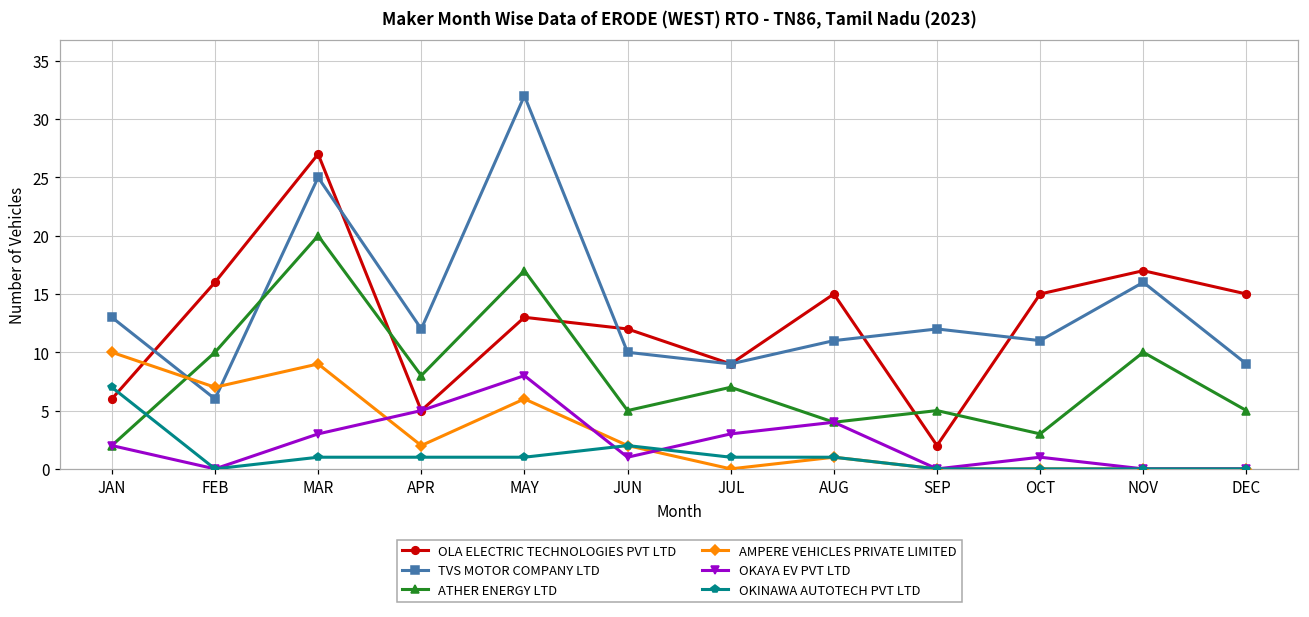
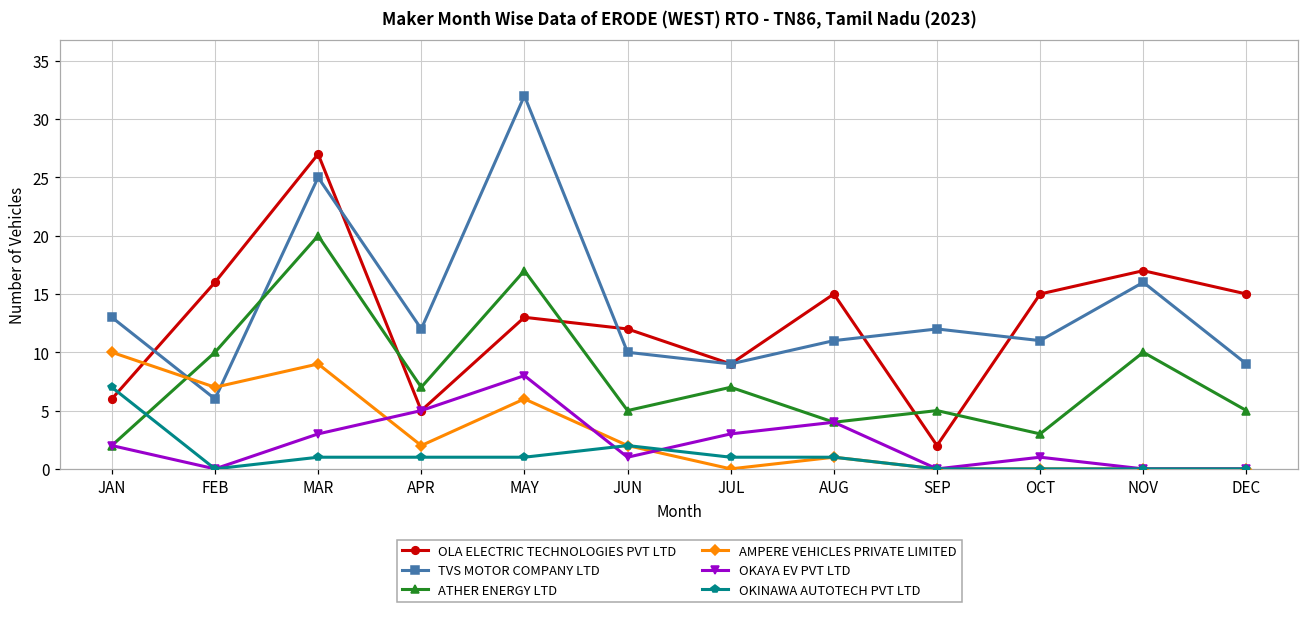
  {
    "OLA ELECTRIC TECHNOLOGIES PVT LTD": {
      "JAN": 6,
      "FEB": 16,
      "MAR": 27,
      "MAY": 13,
      "JUN": 12,
      "AUG": 15,
      "SEP": 2,
      "OCT": 15,
      "NOV": 17,
      "DEC": 15
    },
    "TVS MOTOR COMPANY LTD": {
      "JAN": 13,
      "FEB": 6,
      "MAR": 25,
      "APR": 12,
      "MAY": 32,
      "JUN": 10,
      "AUG": 11,
      "SEP": 12,
      "OCT": 11,
      "NOV": 16,
      "DEC": 9
    },
    "ATHER ENERGY LTD": {
      "FEB": 10,
      "MAR": 20,
-     "APR": 8,
+     "APR": 7,
      "MAY": 17,
      "JUN": 5,
      "JUL": 7,
      "SEP": 5,
      "OCT": 3,
      "NOV": 10,
      "DEC": 5
    },
    "AMPERE VEHICLES PRIVATE LIMITED": {
      "JAN": 10,
      "FEB": 7,
      "MAR": 9,
      "APR": 2,
      "MAY": 6,
      "JUL": 0
    },
    "OKAYA EV PVT LTD": {
      "MAR": 3,
      "MAY": 8,
      "JUN": 1,
      "JUL": 3,
      "OCT": 1
    },
    "OKINAWA AUTOTECH PVT LTD": {
      "JAN": 7,
      "MAR": 1,
      "APR": 1,
      "MAY": 1,
      "JUL": 1
    }
  }
